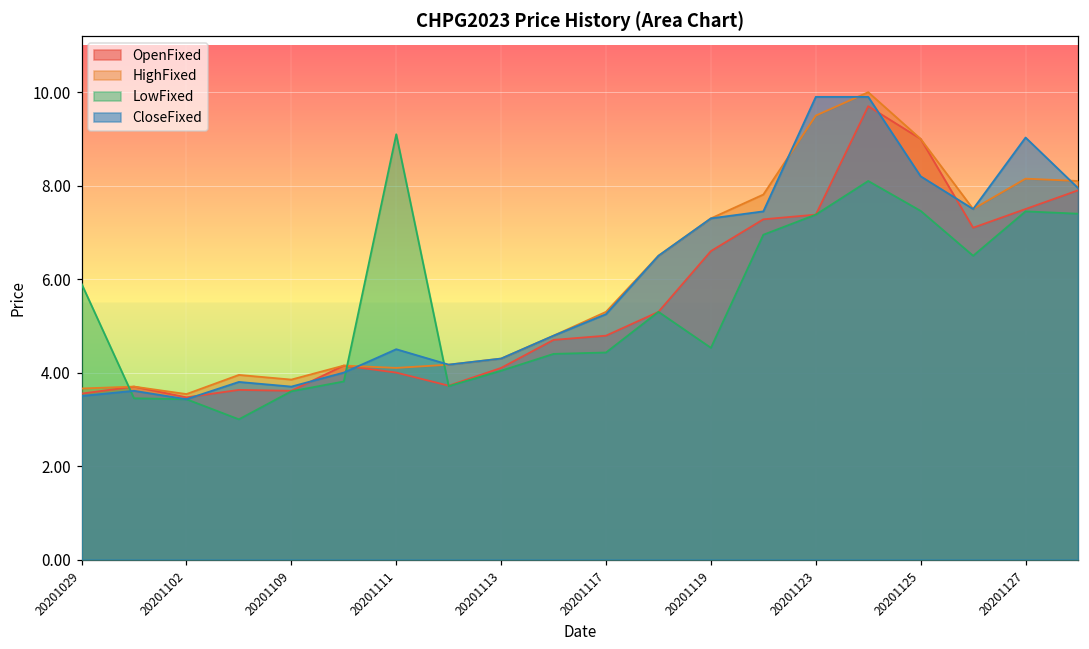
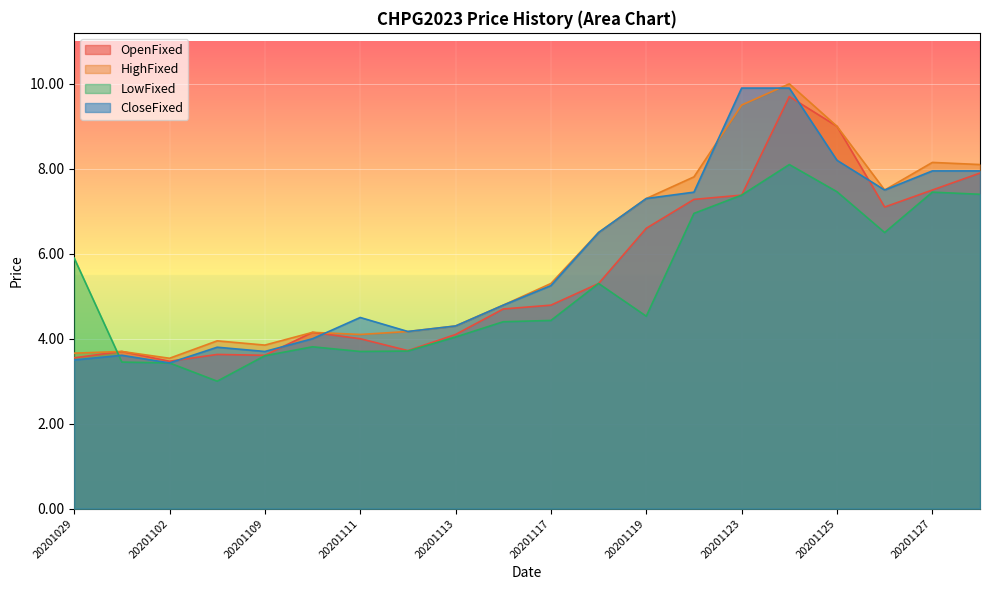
  {
    "LowFixed": {
      "20201029": 5.9,
-     "20201111": 9.1,
+     "20201111": 3.7,
      "20201117": 4.4,
      "20201119": 4.5,
      "20201125": 7.5
    },
    "CloseFixed": {
      "20201109": 3.7,
      "20201111": 4.5,
      "20201123": 9.9,
      "20201125": 8.2,
-     "20201127": 9.0
+     "20201127": 8.0
    }
  }
